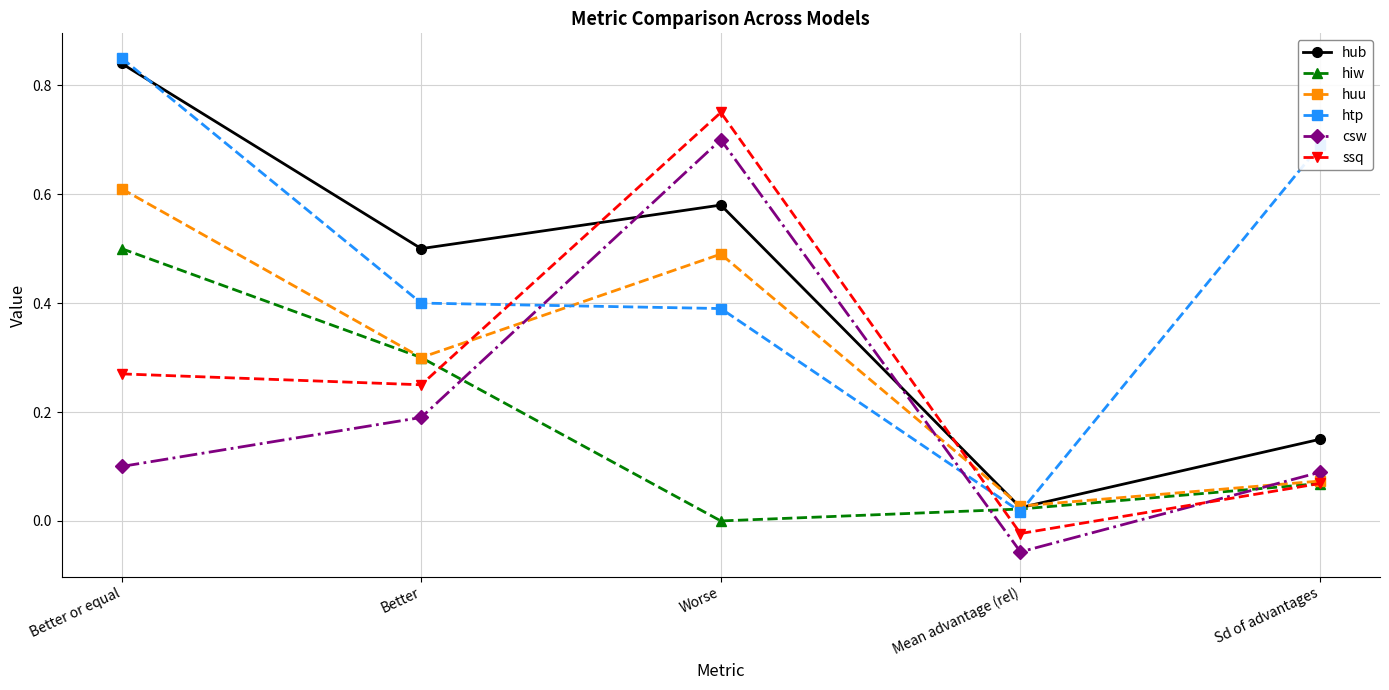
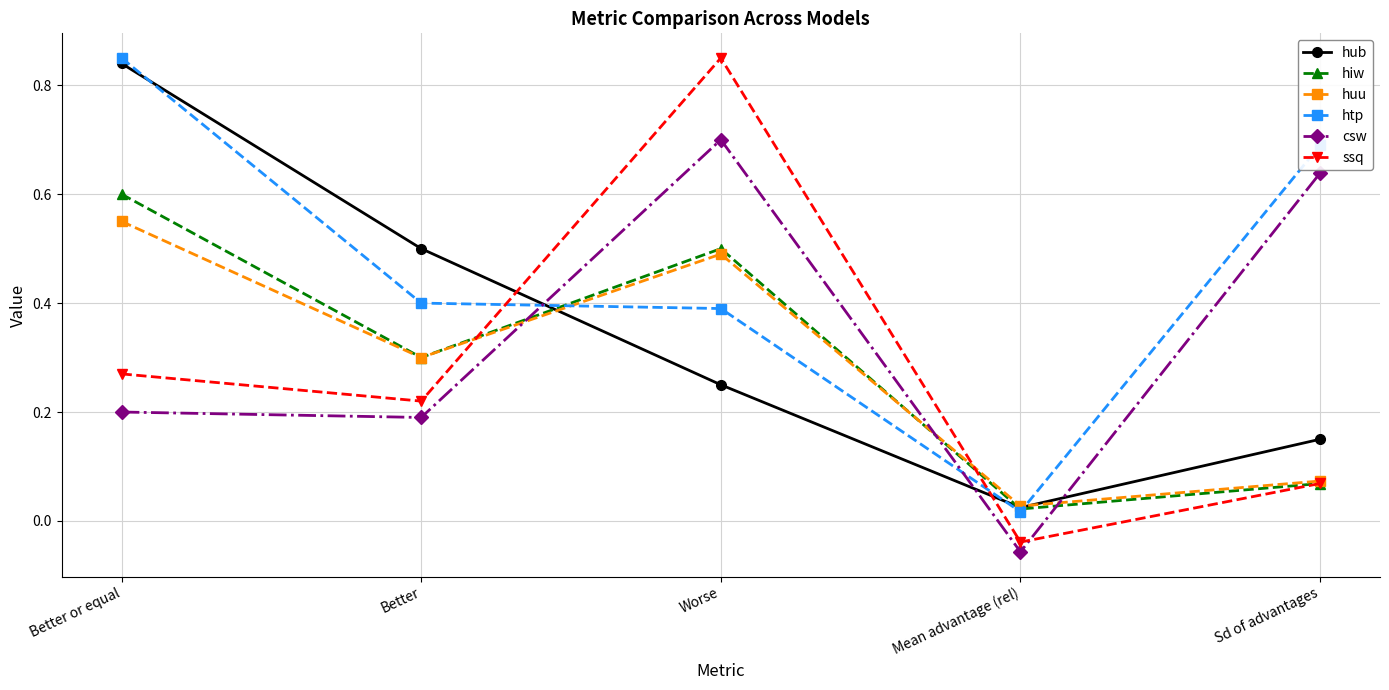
  {
    "hub": {
      "Better or equal": 0.84,
      "Better": 0.50,
-     "Worse": 0.58,
+     "Worse": 0.25,
      "Sd of advantages": 0.15
    },
    "hiw": {
-     "Better or equal": 0.5,
-     "Worse": 0.0
+     "Better or equal": 0.6,
+     "Worse": 0.5
    },
    "huu": {
-     "Better or equal": 0.61,
+     "Better or equal": 0.55,
      "Worse": 0.49
    },
    "htp": {
      "Better or equal": 0.85,
      "Better": 0.40,
      "Worse": 0.39,
      "Mean advantage (rel)": 0.02
    },
    "csw": {
-     "Better or equal": 0.1,
+     "Better or equal": 0.2,
      "Better": 0.19,
      "Worse": 0.70,
      "Mean advantage (rel)": -0.06,
-     "Sd of advantages": 0.09
+     "Sd of advantages": 0.64
    },
    "ssq": {
      "Better or equal": 0.27,
-     "Better": 0.25,
-     "Worse": 0.75,
-     "Mean advantage (rel)": -0.02
+     "Better": 0.22,
+     "Worse": 0.85,
+     "Mean advantage (rel)": -0.04
    }
  }
